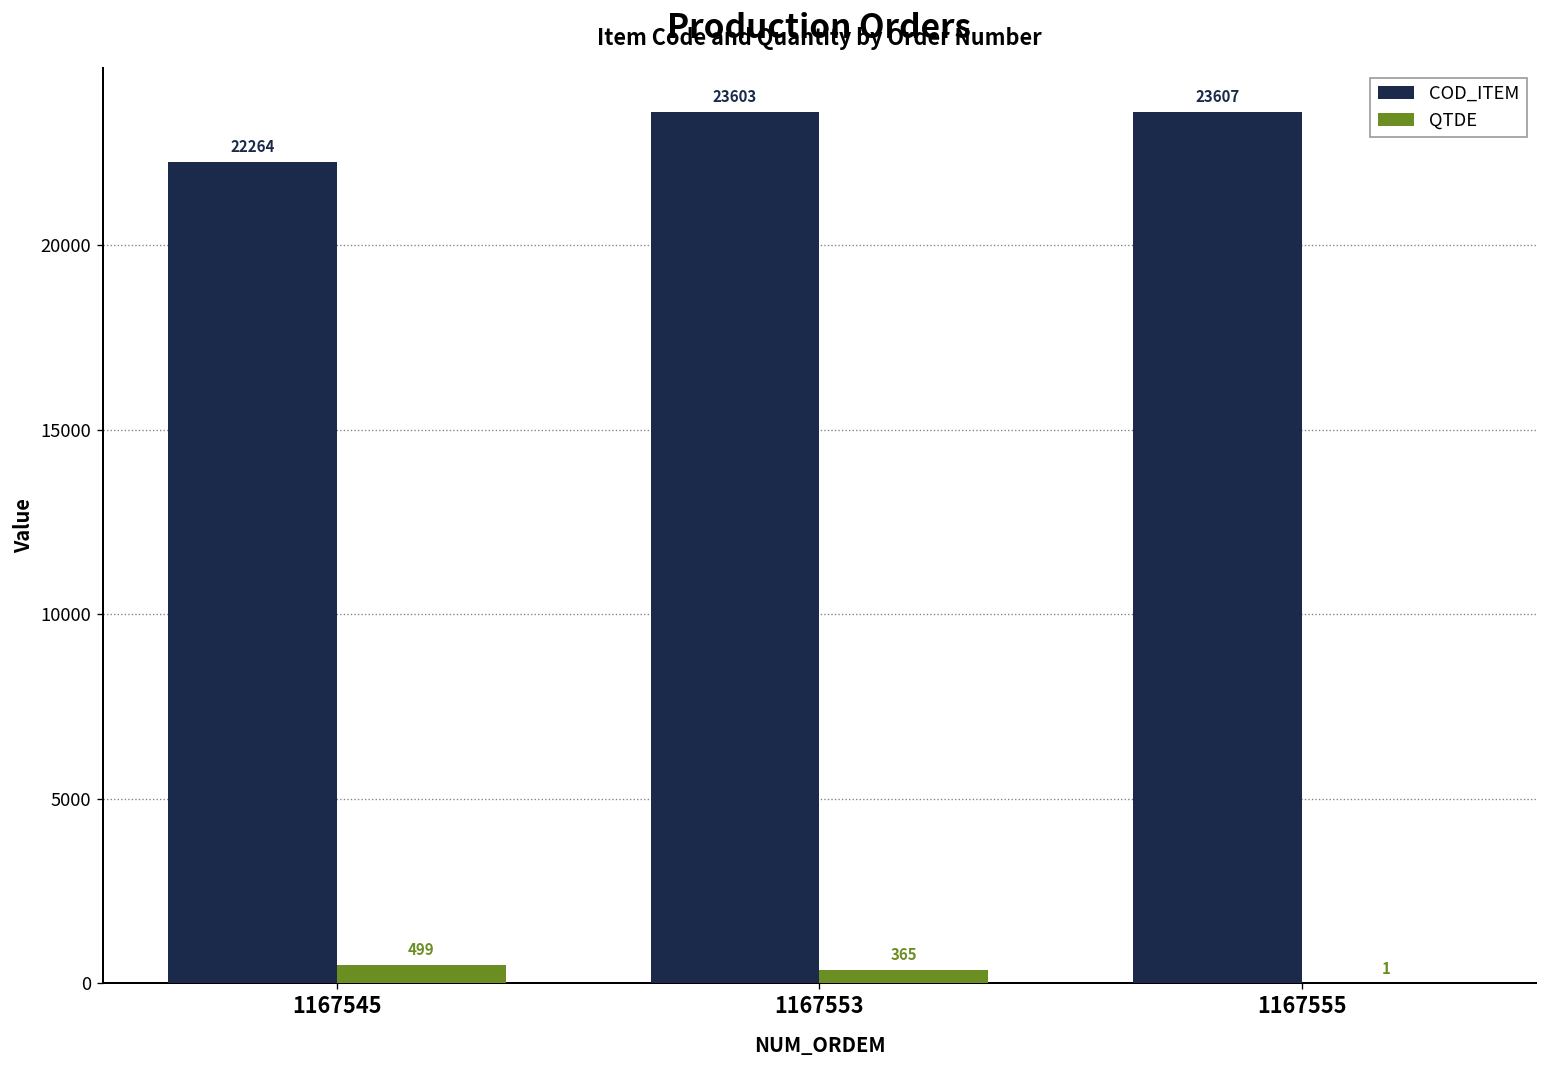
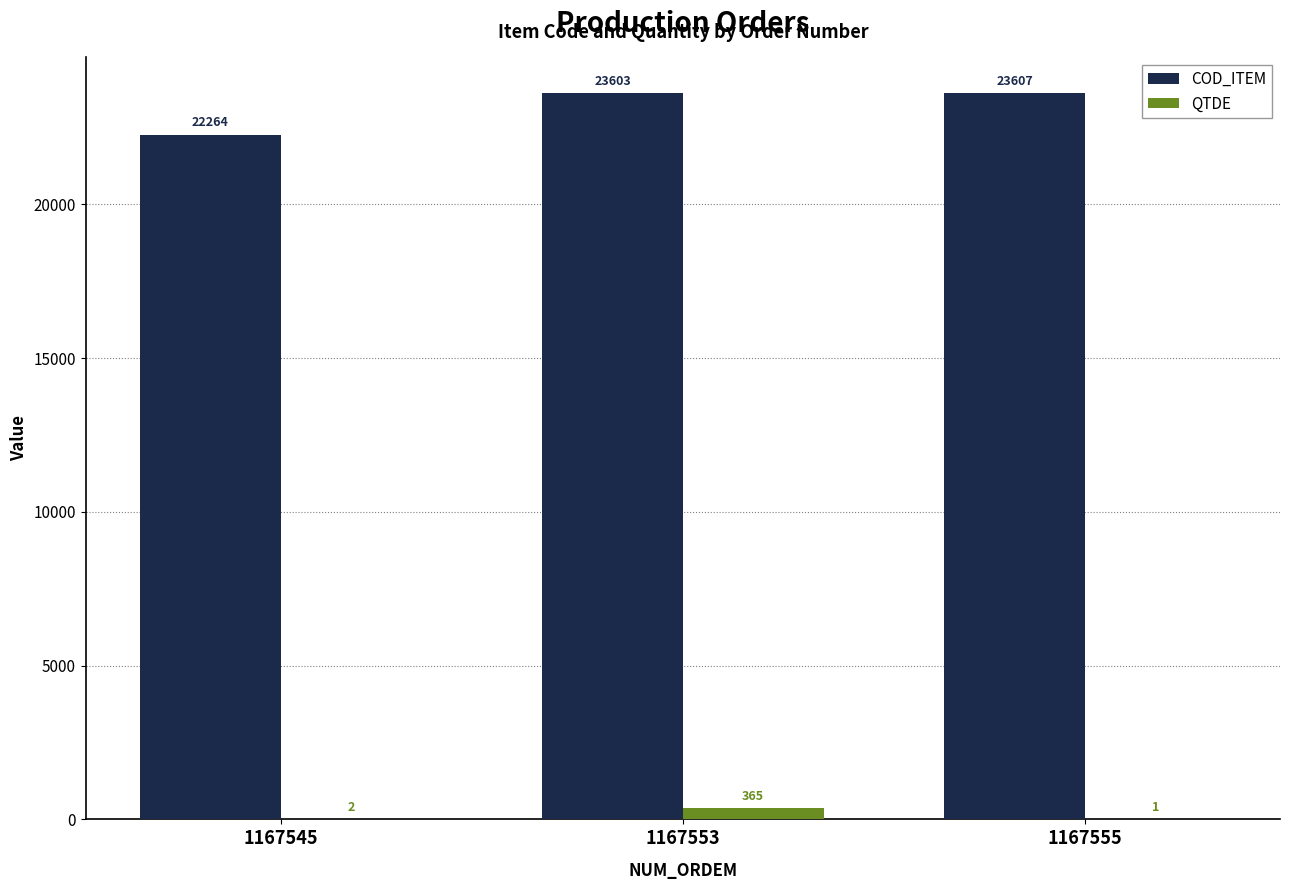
  {
    "COD_ITEM": {
      "1167545": 22264,
      "1167553": 23603,
      "1167555": 23607
    },
    "QTDE": {
-     "1167545": 499,
+     "1167545": 2,
      "1167553": 365,
      "1167555": 1
    }
  }
